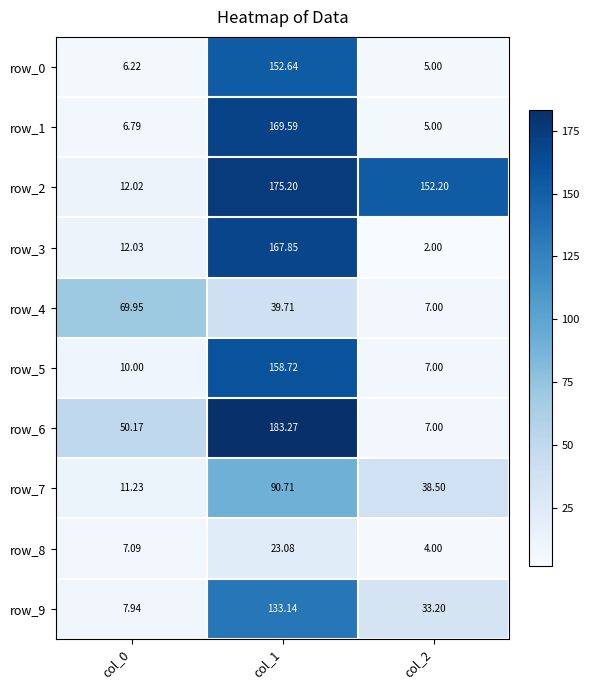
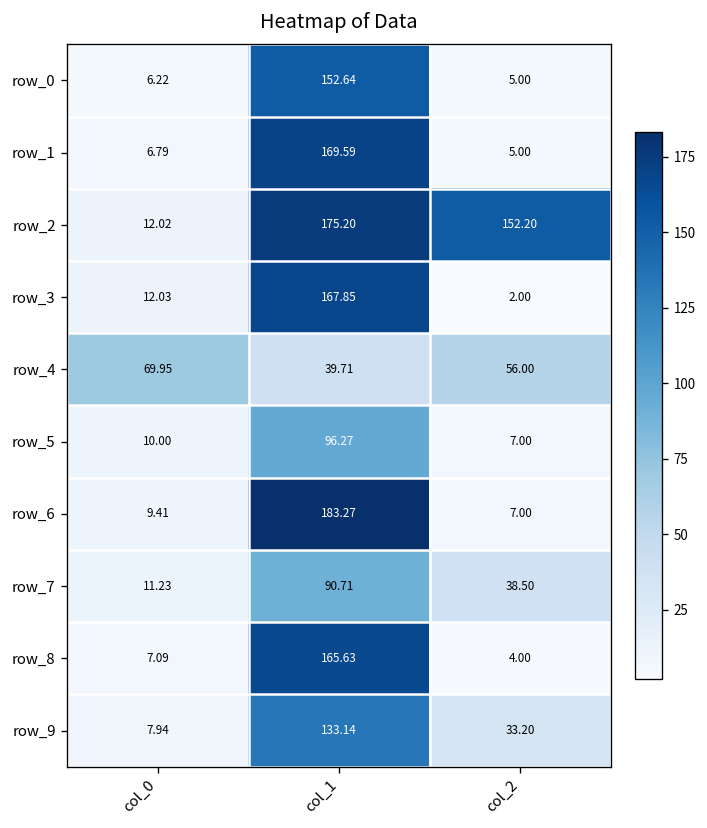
  {
    "row_0": {
      "col_0": 6.22,
      "col_1": 152.64,
      "col_2": 5.00
    },
    "row_1": {
      "col_0": 6.79,
      "col_1": 169.59,
      "col_2": 5.00
    },
    "row_2": {
      "col_0": 12.02,
      "col_1": 175.20,
      "col_2": 152.20
    },
    "row_3": {
      "col_0": 12.03,
      "col_1": 167.85,
      "col_2": 2.00
    },
    "row_4": {
      "col_0": 69.95,
      "col_1": 39.71,
-     "col_2": 7.00
+     "col_2": 56.00
    },
    "row_5": {
      "col_0": 10.00,
-     "col_1": 158.72,
+     "col_1": 96.27,
      "col_2": 7.00
    },
    "row_6": {
-     "col_0": 50.17,
+     "col_0": 9.41,
      "col_1": 183.27,
      "col_2": 7.00
    },
    "row_7": {
      "col_0": 11.23,
      "col_1": 90.71,
      "col_2": 38.50
    },
    "row_8": {
      "col_0": 7.09,
-     "col_1": 23.08,
+     "col_1": 165.63,
      "col_2": 4.00
    },
    "row_9": {
      "col_0": 7.94,
      "col_1": 133.14,
      "col_2": 33.20
    }
  }
